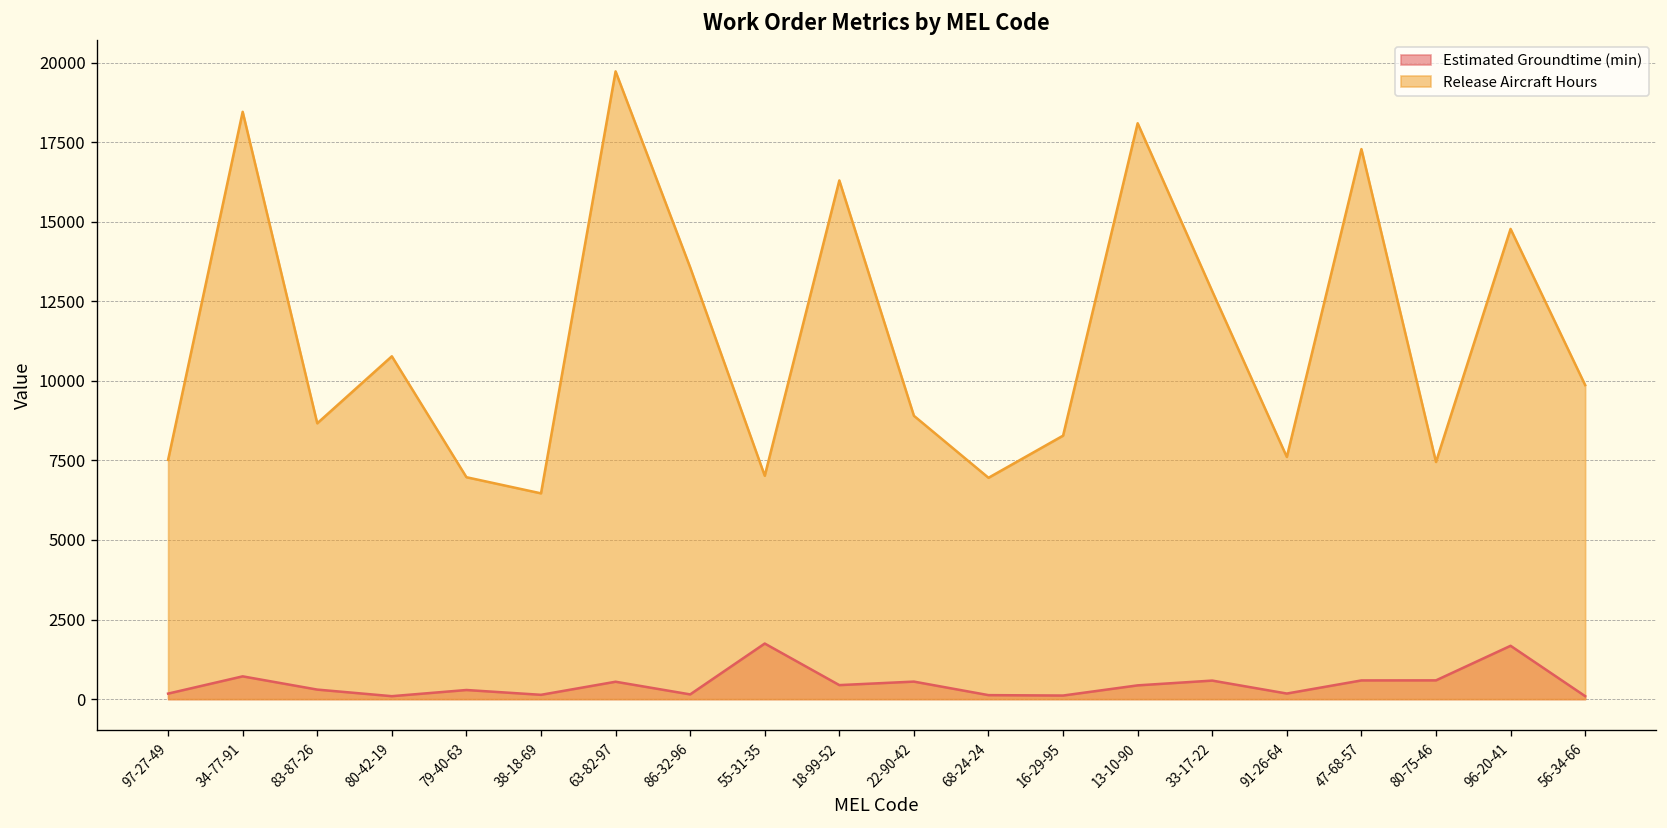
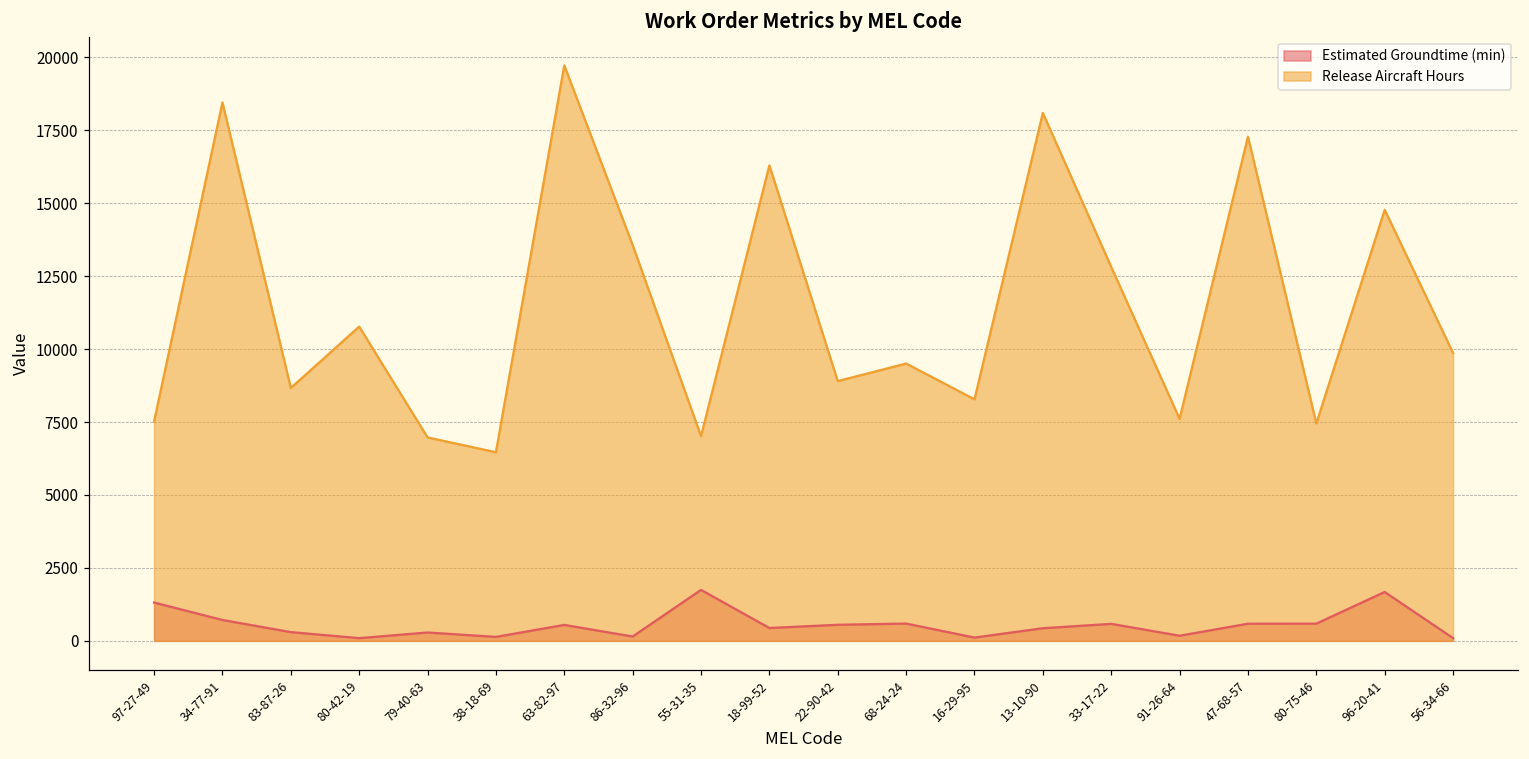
  {
    "Estimated Groundtime (min)": {
-     "97-27-49": 200,
+     "97-27-49": 1300,
      "34-77-91": 700,
      "83-87-26": 300,
      "80-42-19": 100,
      "79-40-63": 300,
      "38-18-69": 100,
      "63-82-97": 500,
      "86-32-96": 100,
      "55-31-35": 1700,
      "18-99-52": 400,
      "22-90-42": 600,
-     "68-24-24": 100,
+     "68-24-24": 600,
      "16-29-95": 100,
      "13-10-90": 400,
      "33-17-22": 600,
      "91-26-64": 200,
      "47-68-57": 600,
      "80-75-46": 600,
      "96-20-41": 1700,
      "56-34-66": 100
    },
    "Release Aircraft Hours": {
      "97-27-49": 7500,
      "34-77-91": 18500,
      "83-87-26": 8700,
      "80-42-19": 10800,
      "79-40-63": 7000,
      "38-18-69": 6500,
      "63-82-97": 19700,
      "86-32-96": 13600,
      "55-31-35": 7000,
      "18-99-52": 16300,
      "22-90-42": 8900,
-     "68-24-24": 7000,
+     "68-24-24": 9500,
      "16-29-95": 8300,
      "13-10-90": 18100,
      "33-17-22": 12800,
      "91-26-64": 7600,
      "47-68-57": 17300,
      "80-75-46": 7500,
      "96-20-41": 14800,
      "56-34-66": 9900
    }
  }
